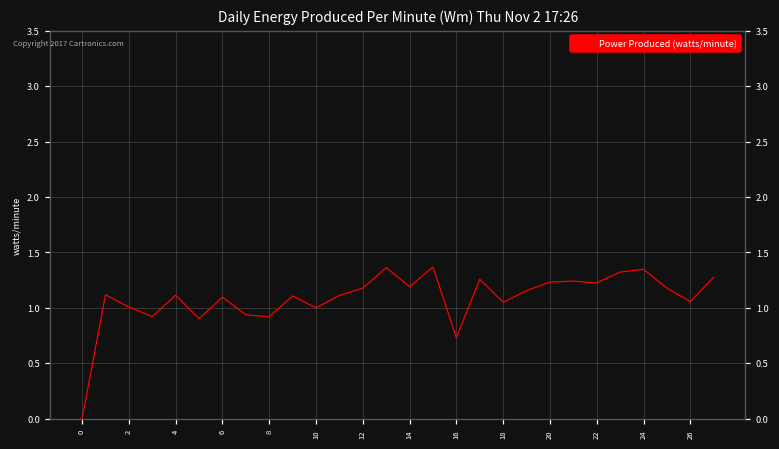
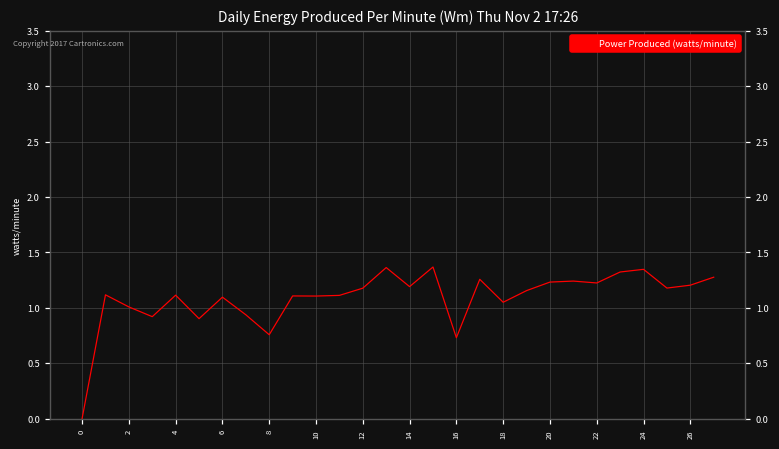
  {
    "0": 0.00,
    "2": 1.01,
    "4": 1.11,
    "6": 1.10,
-   "8": 0.92,
-   "10": 1.00,
+   "8": 0.76,
+   "10": 1.11,
    "12": 1.18,
    "14": 1.19,
    "16": 0.73,
    "18": 1.05,
    "20": 1.23,
    "22": 1.22,
    "24": 1.35,
-   "26": 1.06
+   "26": 1.20
  }
